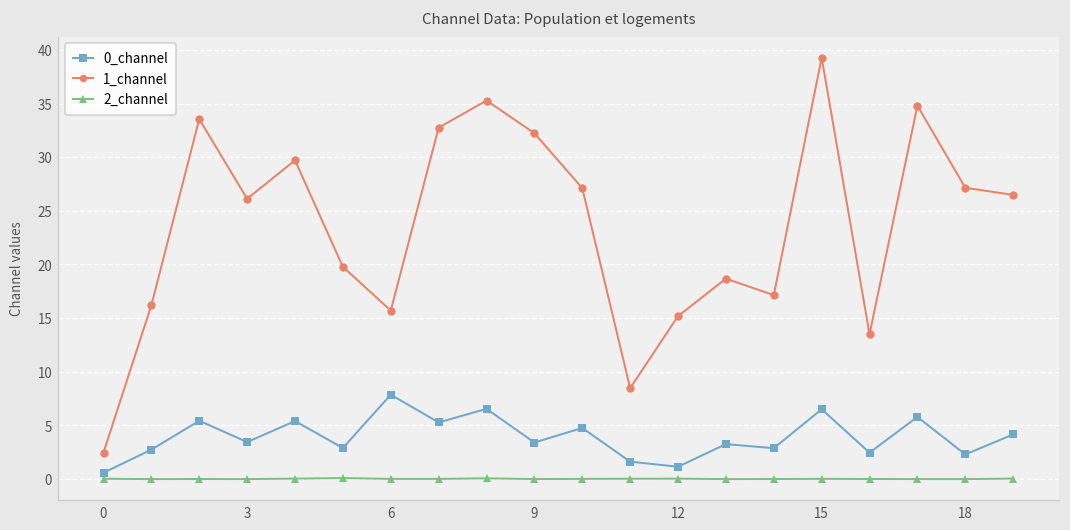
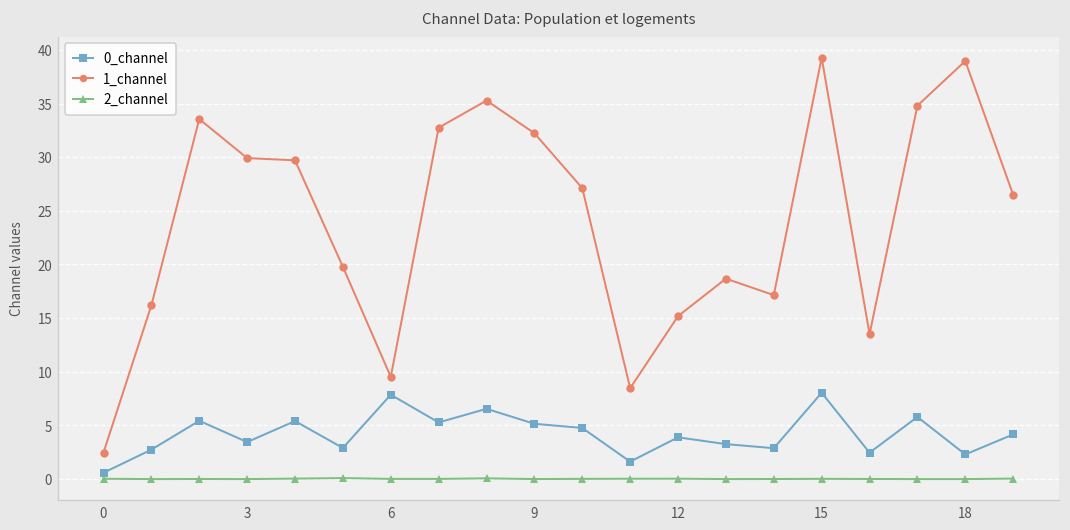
  {
    "0_channel": {
      "0": 1,
      "3": 3,
      "6": 8,
-     "9": 3,
-     "12": 1,
-     "15": 7,
+     "9": 5,
+     "12": 4,
+     "15": 8,
      "18": 2
    },
    "1_channel": {
      "0": 2,
-     "3": 26,
-     "6": 16,
+     "3": 30,
+     "6": 10,
      "9": 32,
      "12": 15,
      "15": 39,
-     "18": 27
+     "18": 39
    },
    "2_channel": {
      "0": 0,
      "3": 0,
      "6": 0,
      "9": 0,
      "12": 0,
      "15": 0,
      "18": 0
    }
  }
